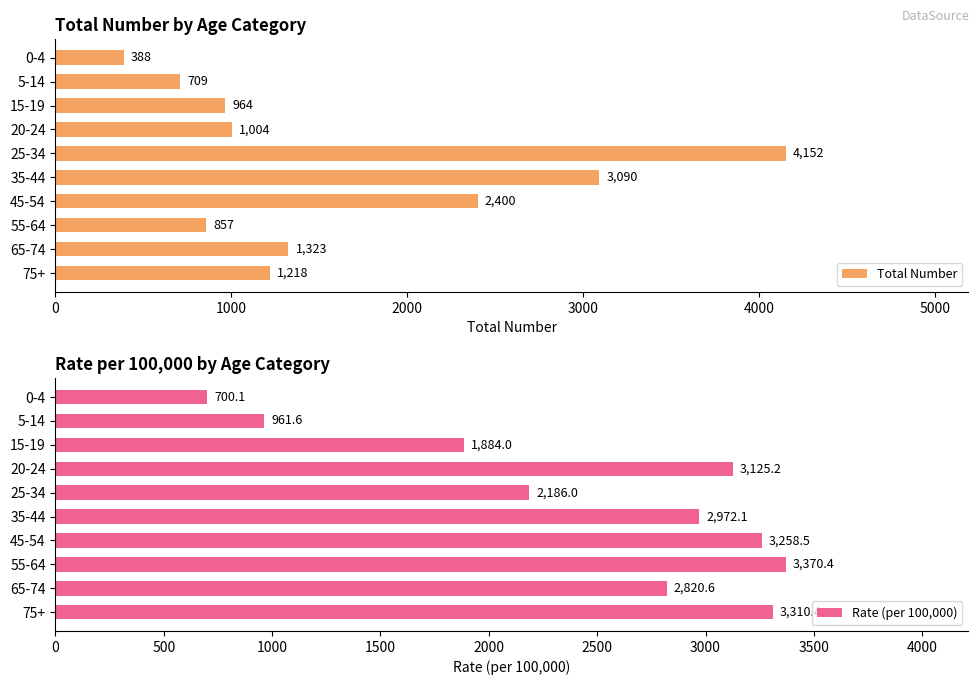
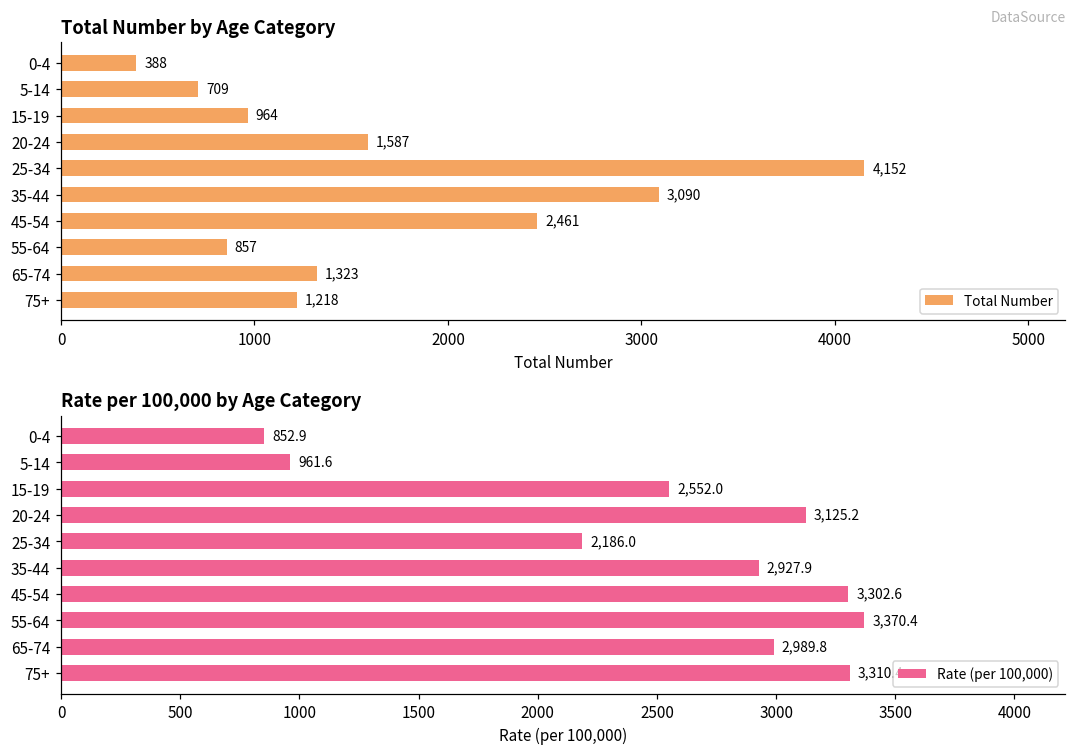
  {
    "Total Number by Age Category": {
      "0-4": "388",
      "5-14": "709",
      "15-19": "964",
-     "20-24": "1,004",
+     "20-24": "1,587",
      "25-34": "4,152",
      "35-44": "3,090",
-     "45-54": "2,400",
+     "45-54": "2,461",
      "55-64": "857",
      "65-74": "1,323",
      "75+": "1,218"
    },
    "Rate per 100,000 by Age Category": {
-     "0-4": "700.1",
+     "0-4": "852.9",
      "5-14": "961.6",
-     "15-19": "1,884.0",
+     "15-19": "2,552.0",
      "20-24": "3,125.2",
      "25-34": "2,186.0",
-     "35-44": "2,972.1",
-     "45-54": "3,258.5",
+     "35-44": "2,927.9",
+     "45-54": "3,302.6",
      "55-64": "3,370.4",
-     "65-74": "2,820.6"
+     "65-74": "2,989.8"
    }
  }
